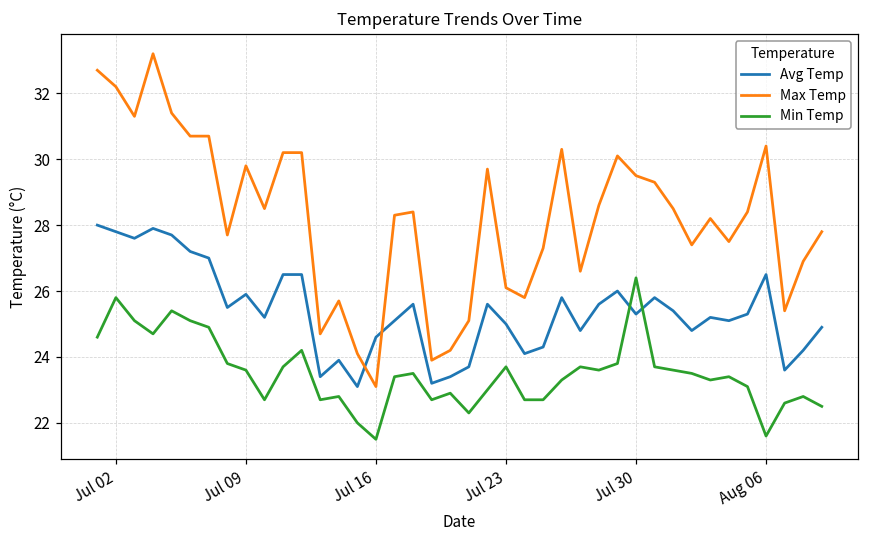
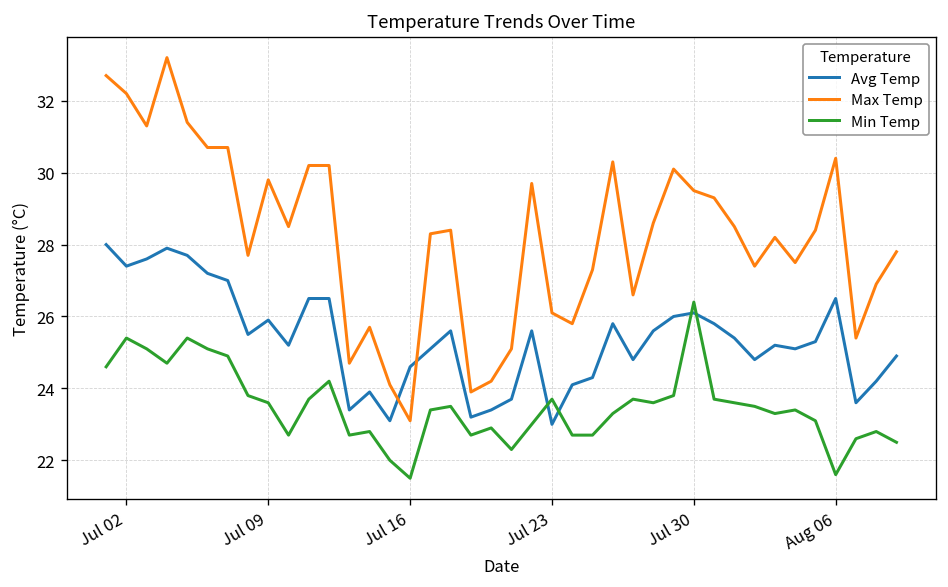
  {
    "Avg Temp": {
-     "Jul 02": 27.8,
+     "Jul 02": 27.4,
      "Jul 09": 25.9,
      "Jul 16": 24.6,
-     "Jul 23": 25,
-     "Jul 30": 25.3,
+     "Jul 23": 23,
+     "Jul 30": 26.1,
      "Aug 06": 26.5
    },
    "Max Temp": {
      "Jul 02": 32.2,
      "Jul 09": 29.8,
      "Jul 16": 23.1,
      "Jul 23": 26.1,
      "Jul 30": 29.5,
      "Aug 06": 30.4
    },
    "Min Temp": {
-     "Jul 02": 25.8,
+     "Jul 02": 25.4,
      "Jul 09": 23.6,
      "Jul 16": 21.5,
      "Jul 23": 23.7,
      "Jul 30": 26.4,
      "Aug 06": 21.6
    }
  }
